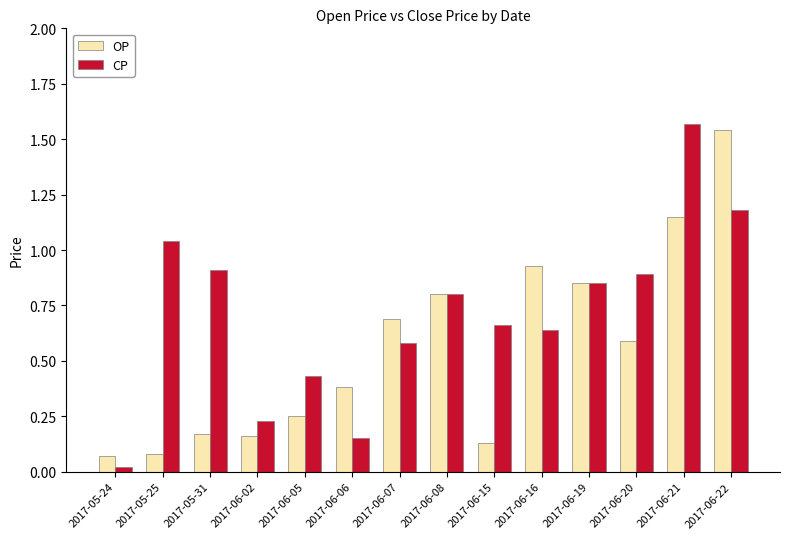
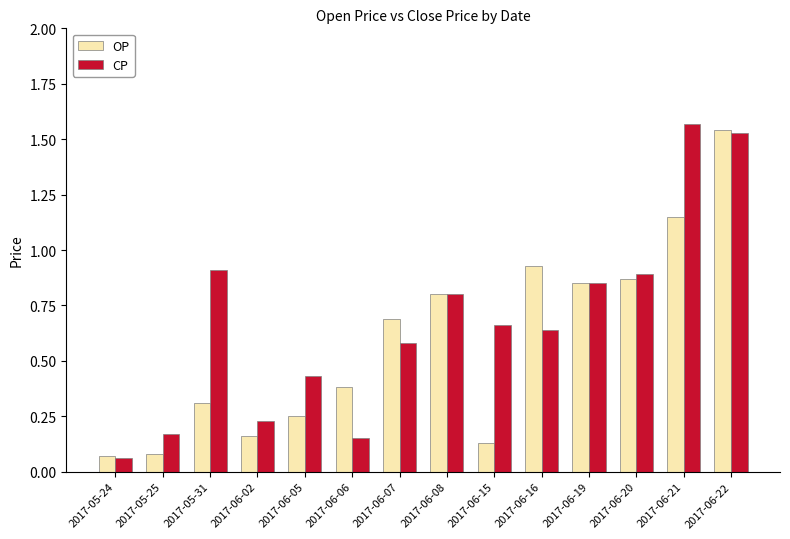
  {
    "OP": {
      "2017-05-24": 0.07,
      "2017-05-25": 0.08,
-     "2017-05-31": 0.17,
+     "2017-05-31": 0.31,
      "2017-06-02": 0.16,
      "2017-06-05": 0.25,
      "2017-06-06": 0.38,
      "2017-06-07": 0.69,
      "2017-06-08": 0.80,
      "2017-06-15": 0.13,
      "2017-06-16": 0.93,
      "2017-06-19": 0.85,
-     "2017-06-20": 0.59,
+     "2017-06-20": 0.87,
      "2017-06-21": 1.15,
      "2017-06-22": 1.54
    },
    "CP": {
-     "2017-05-24": 0.02,
-     "2017-05-25": 1.04,
+     "2017-05-24": 0.06,
+     "2017-05-25": 0.17,
      "2017-05-31": 0.91,
      "2017-06-02": 0.23,
      "2017-06-05": 0.43,
      "2017-06-06": 0.15,
      "2017-06-07": 0.58,
      "2017-06-08": 0.80,
      "2017-06-15": 0.66,
      "2017-06-16": 0.64,
      "2017-06-19": 0.85,
      "2017-06-20": 0.89,
      "2017-06-21": 1.57,
-     "2017-06-22": 1.18
+     "2017-06-22": 1.53
    }
  }
